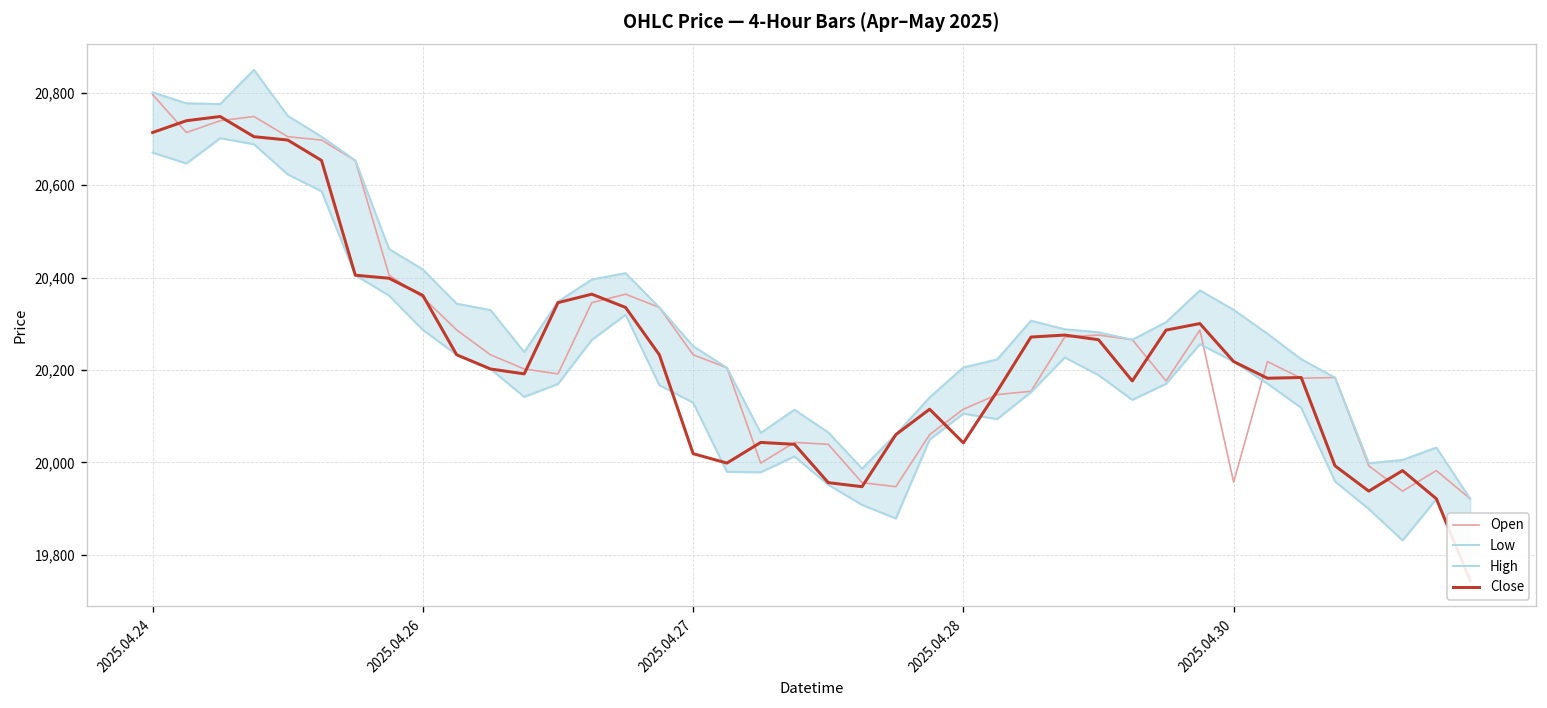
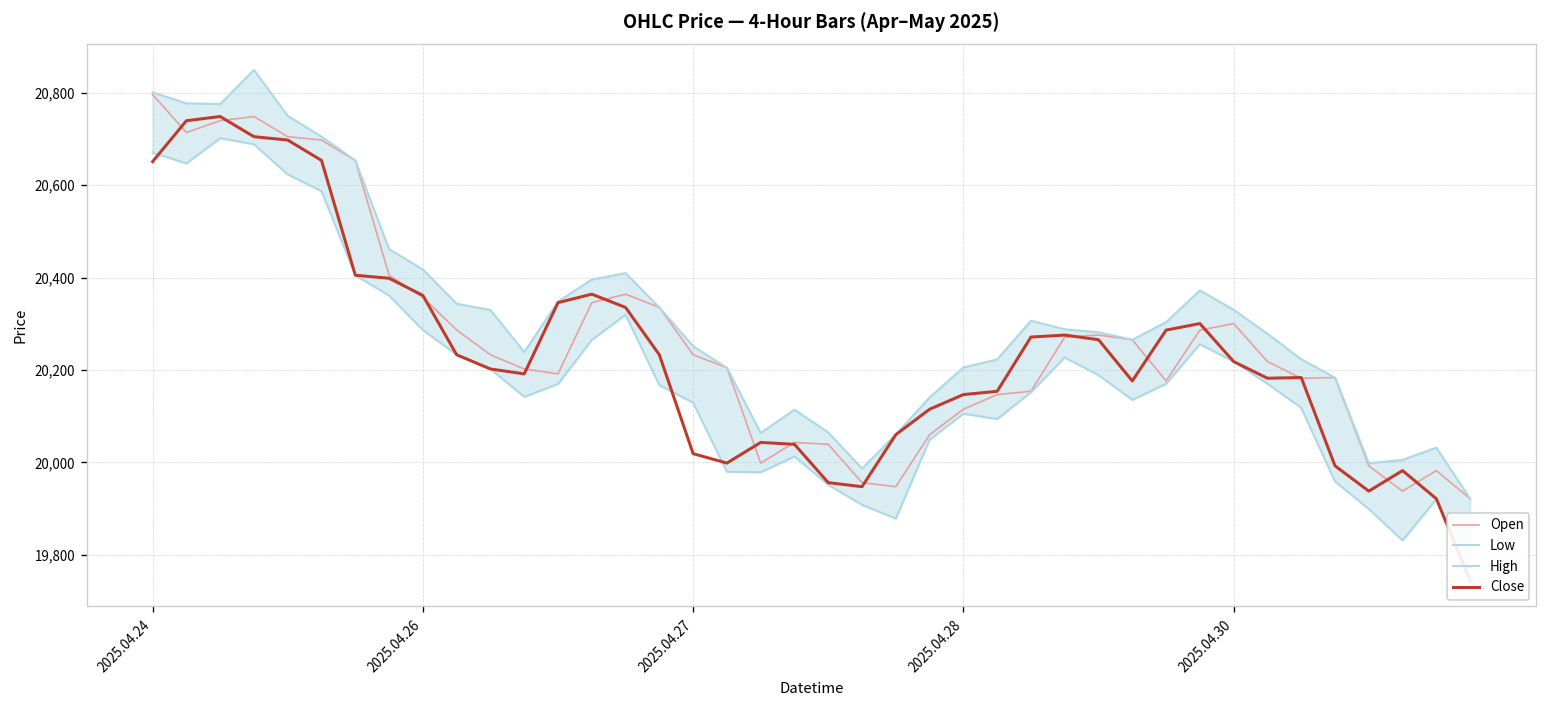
  {
    "Open": {
      "2025.04.27": "20,230",
      "2025.04.28": "20,120",
-     "2025.04.30": "19,960"
+     "2025.04.30": "20,300"
    },
    "Close": {
-     "2025.04.24": "20,710",
+     "2025.04.24": "20,650",
      "2025.04.27": "20,020",
-     "2025.04.28": "20,040"
+     "2025.04.28": "20,150"
    }
  }
